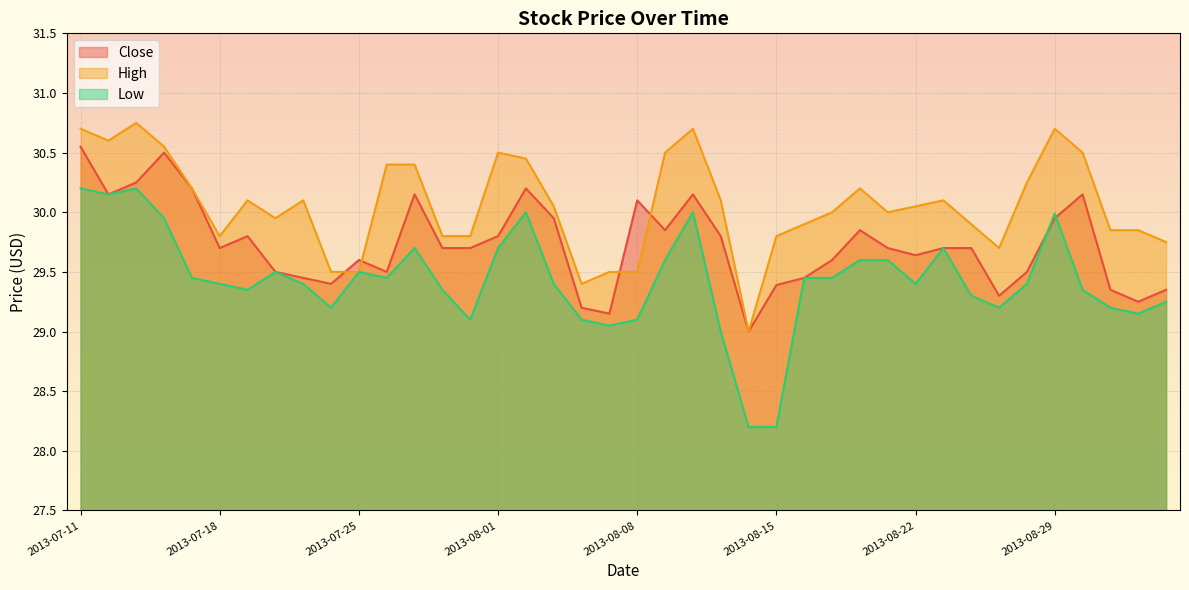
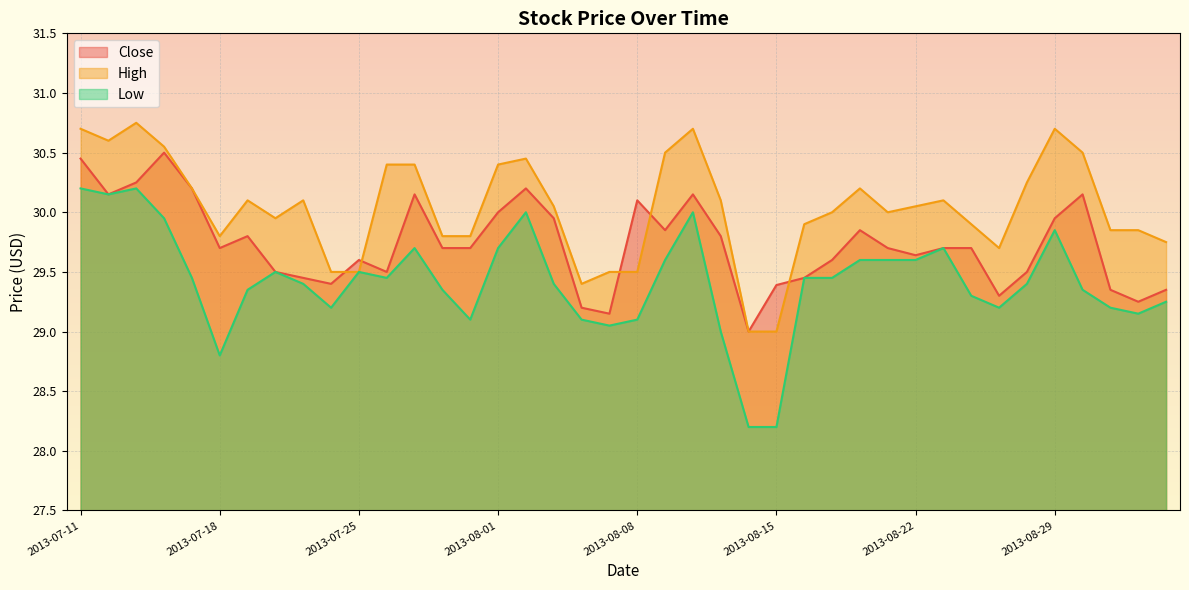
  {
    "Close": {
-     "2013-07-11": 30.55,
+     "2013-07-11": 30.45,
      "2013-07-18": 29.70,
      "2013-07-25": 29.60,
-     "2013-08-01": 29.8,
+     "2013-08-01": 30.0,
      "2013-08-08": 30.10,
      "2013-08-15": 29.39,
      "2013-08-22": 29.64,
      "2013-08-29": 29.95
    },
    "High": {
      "2013-07-11": 30.7,
      "2013-07-18": 29.8,
-     "2013-08-01": 30.5,
+     "2013-08-01": 30.4,
      "2013-08-08": 29.5,
-     "2013-08-15": 29.8,
+     "2013-08-15": 29.0,
      "2013-08-22": 30.05,
      "2013-08-29": 30.7
    },
    "Low": {
      "2013-07-11": 30.20,
-     "2013-07-18": 29.4,
+     "2013-07-18": 28.8,
      "2013-08-01": 29.70,
      "2013-08-08": 29.10,
      "2013-08-15": 28.20,
-     "2013-08-22": 29.4,
-     "2013-08-29": 29.99
+     "2013-08-22": 29.6,
+     "2013-08-29": 29.85
    }
  }
